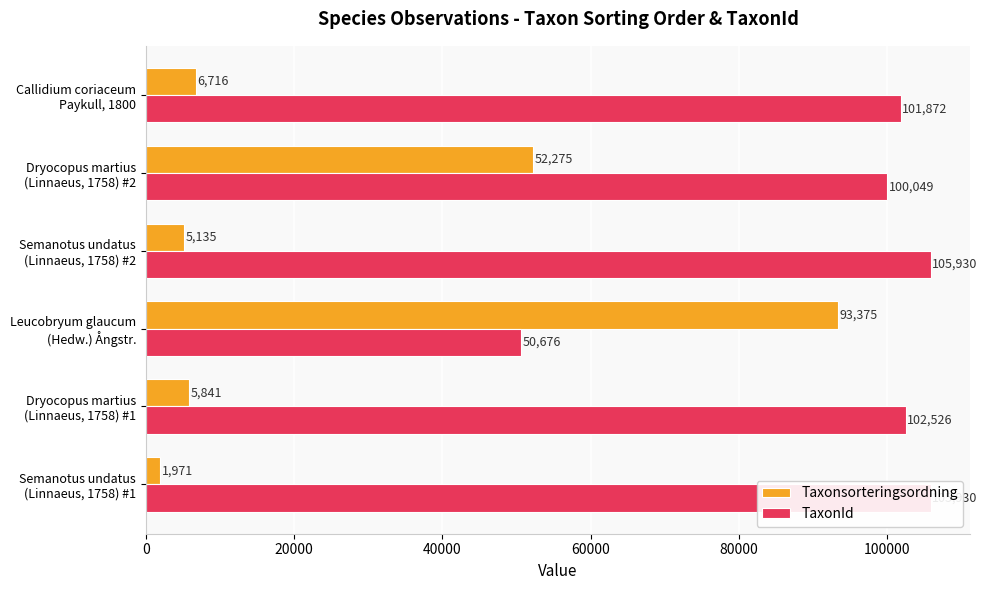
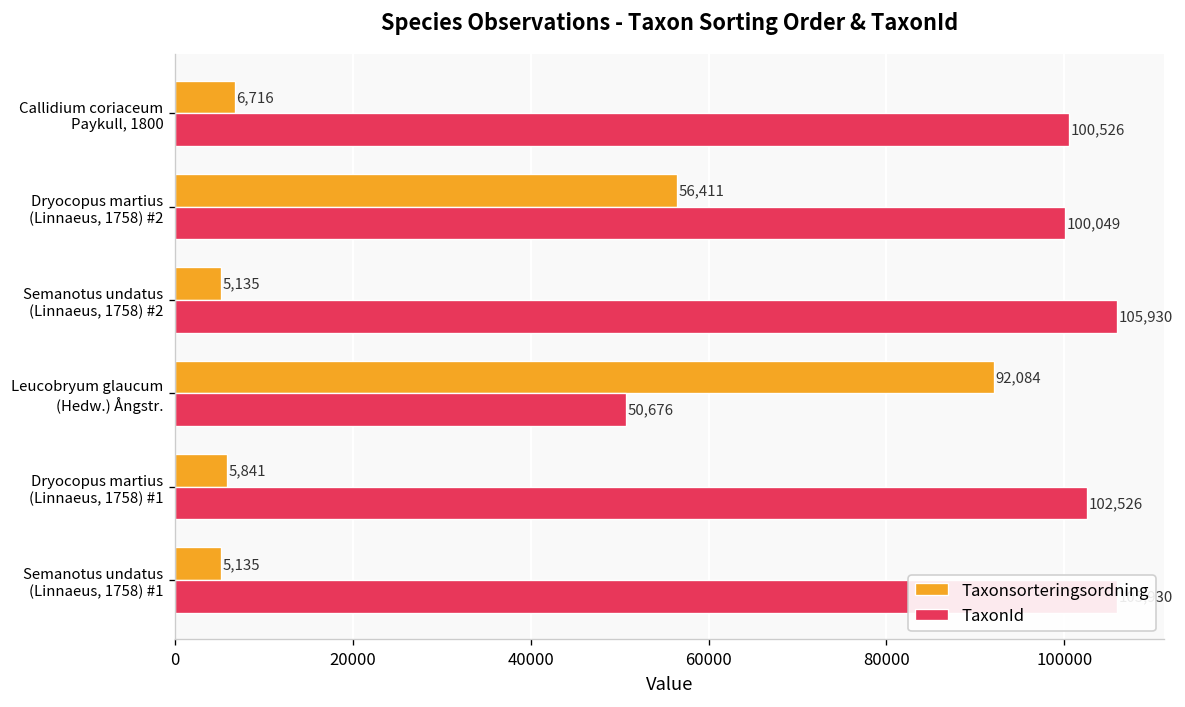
  {
    "Taxonsorteringsordning": {
      "Callidium coriaceum Paykull, 1800": "6,716",
-     "Dryocopus martius (Linnaeus, 1758) #2": "52,275",
+     "Dryocopus martius (Linnaeus, 1758) #2": "56,411",
      "Semanotus undatus (Linnaeus, 1758) #2": "5,135",
-     "Leucobryum glaucum (Hedw.) Ångstr.": "93,375",
+     "Leucobryum glaucum (Hedw.) Ångstr.": "92,084",
      "Dryocopus martius (Linnaeus, 1758) #1": "5,841",
-     "Semanotus undatus (Linnaeus, 1758) #1": "1,971"
+     "Semanotus undatus (Linnaeus, 1758) #1": "5,135"
    },
    "TaxonId": {
-     "Callidium coriaceum Paykull, 1800": "101,872",
+     "Callidium coriaceum Paykull, 1800": "100,526",
      "Dryocopus martius (Linnaeus, 1758) #2": "100,049",
      "Semanotus undatus (Linnaeus, 1758) #2": "105,930",
      "Leucobryum glaucum (Hedw.) Ångstr.": "50,676",
      "Dryocopus martius (Linnaeus, 1758) #1": "102,526"
    }
  }
